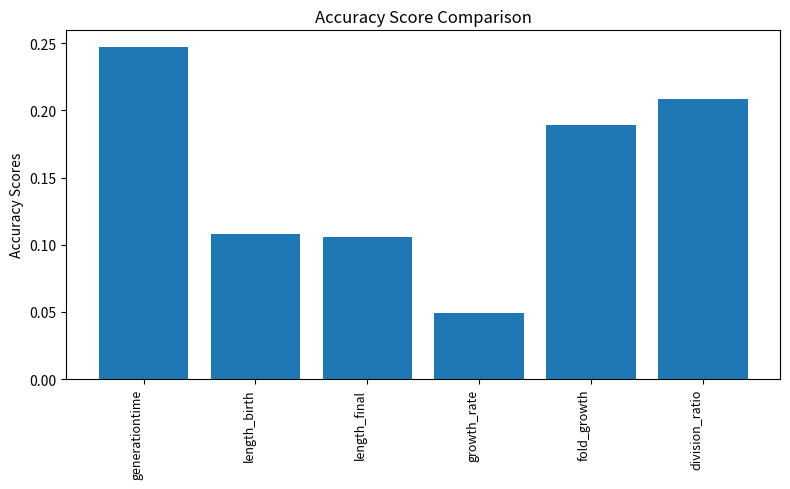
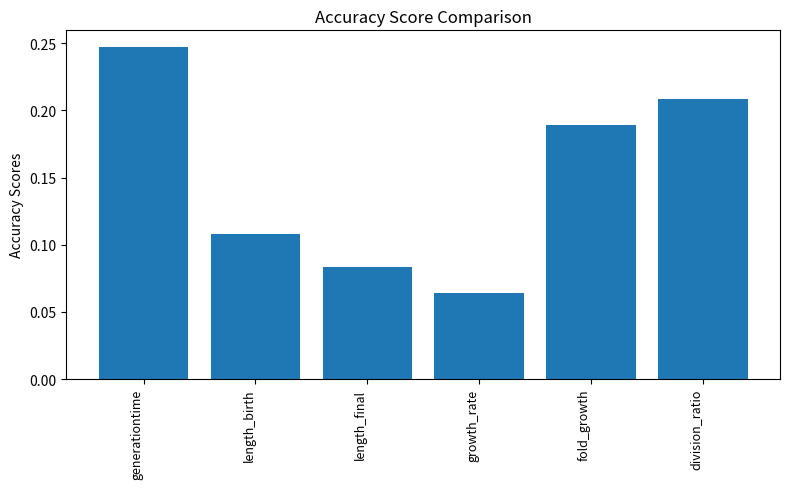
  {
    "generationtime": 0.247,
    "length_birth": 0.108,
-   "length_final": 0.106,
-   "growth_rate": 0.049,
+   "length_final": 0.083,
+   "growth_rate": 0.064,
    "fold_growth": 0.189,
    "division_ratio": 0.209
  }
